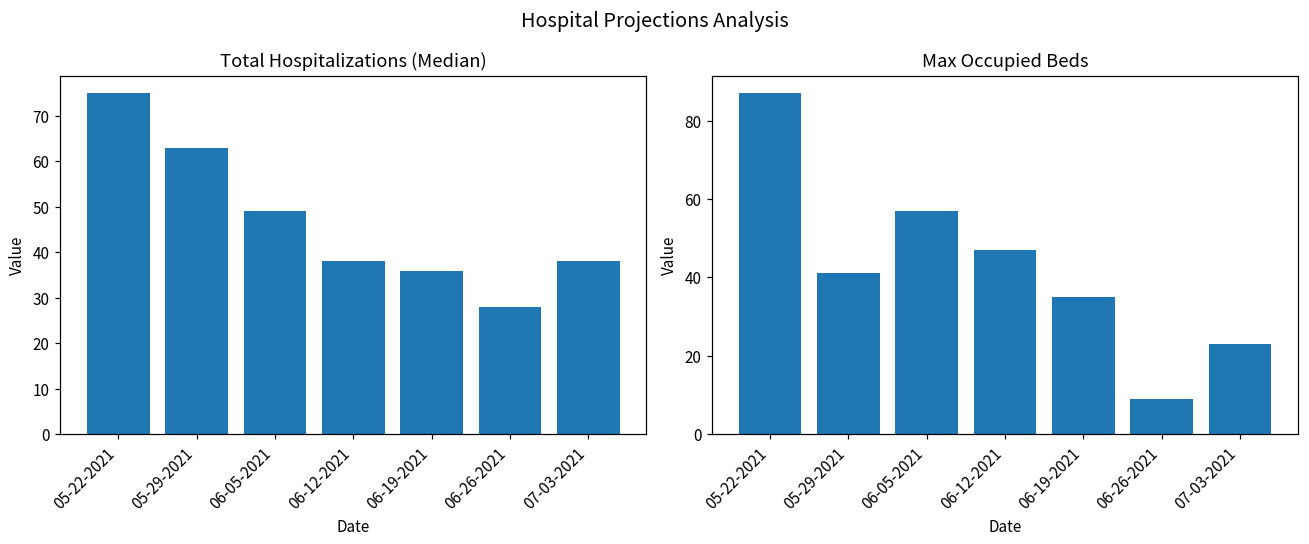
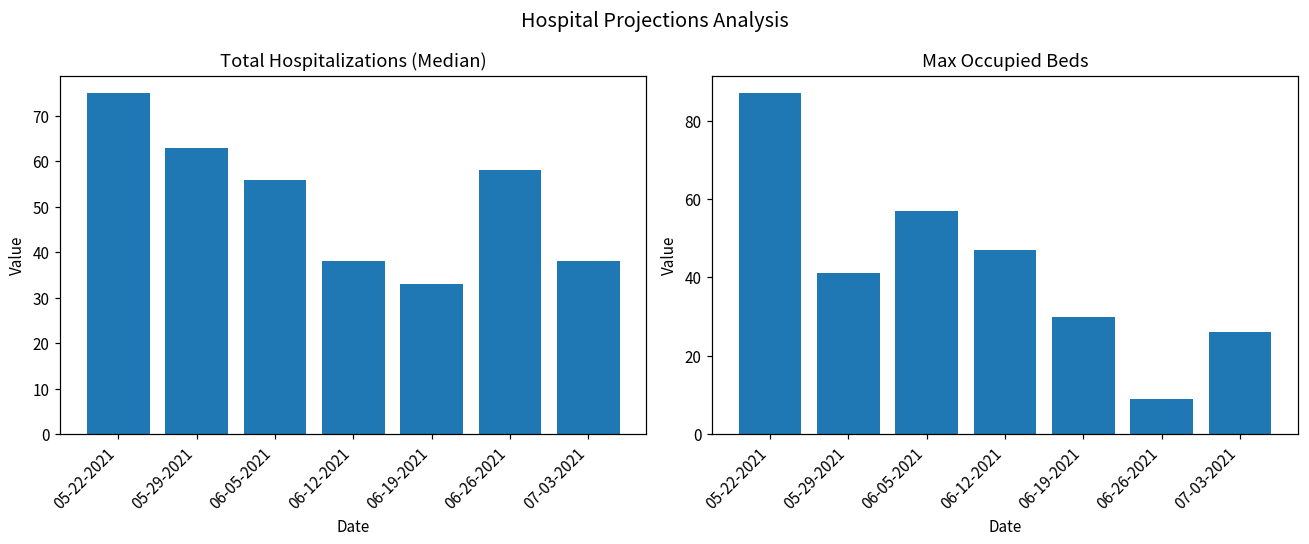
  {
    "Total Hospitalizations (Median)": {
      "05-22-2021": 75,
      "05-29-2021": 63,
-     "06-05-2021": 49,
+     "06-05-2021": 56,
      "06-12-2021": 38,
-     "06-19-2021": 36,
-     "06-26-2021": 28,
+     "06-19-2021": 33,
+     "06-26-2021": 58,
      "07-03-2021": 38
    },
    "Max Occupied Beds": {
      "05-22-2021": 87,
      "05-29-2021": 41,
      "06-05-2021": 57,
      "06-12-2021": 47,
-     "06-19-2021": 35,
+     "06-19-2021": 30,
      "06-26-2021": 9,
-     "07-03-2021": 23
+     "07-03-2021": 26
    }
  }
